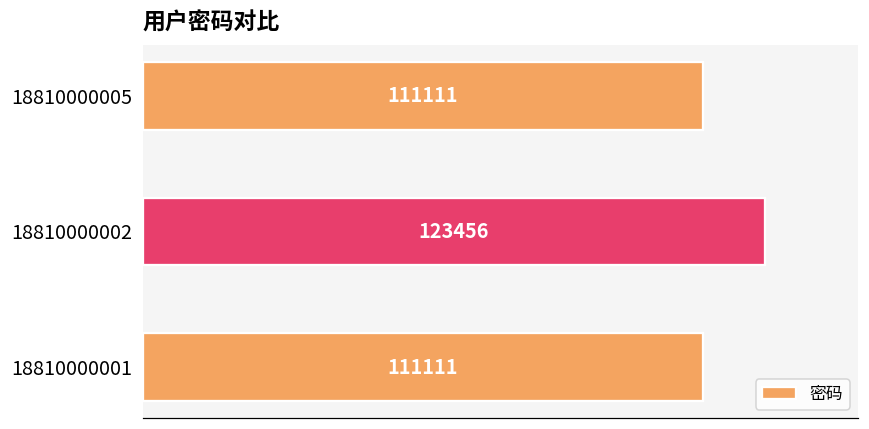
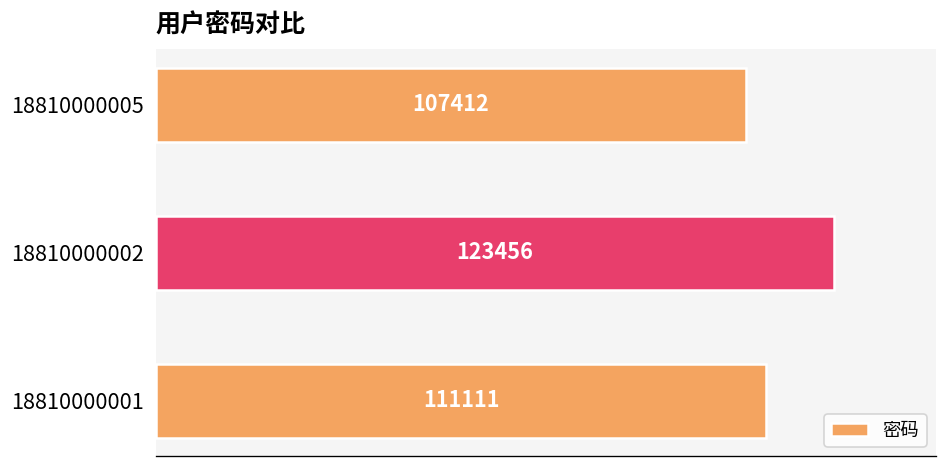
  {
-   "18810000005": 111111,
+   "18810000005": 107412,
    "18810000002": 123456,
    "18810000001": 111111
  }
